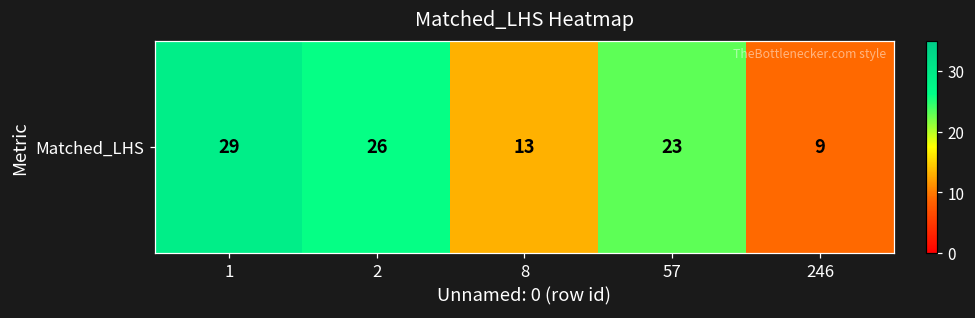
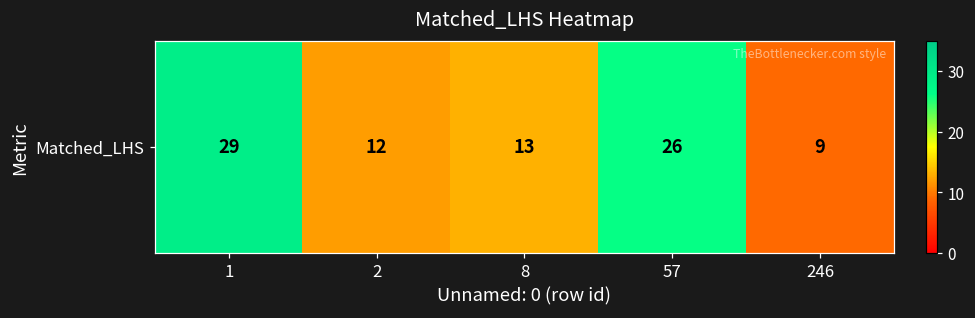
  {
    "Matched_LHS": {
      "1": 29,
-     "2": 26,
+     "2": 12,
      "8": 13,
-     "57": 23
+     "57": 26
    }
  }
